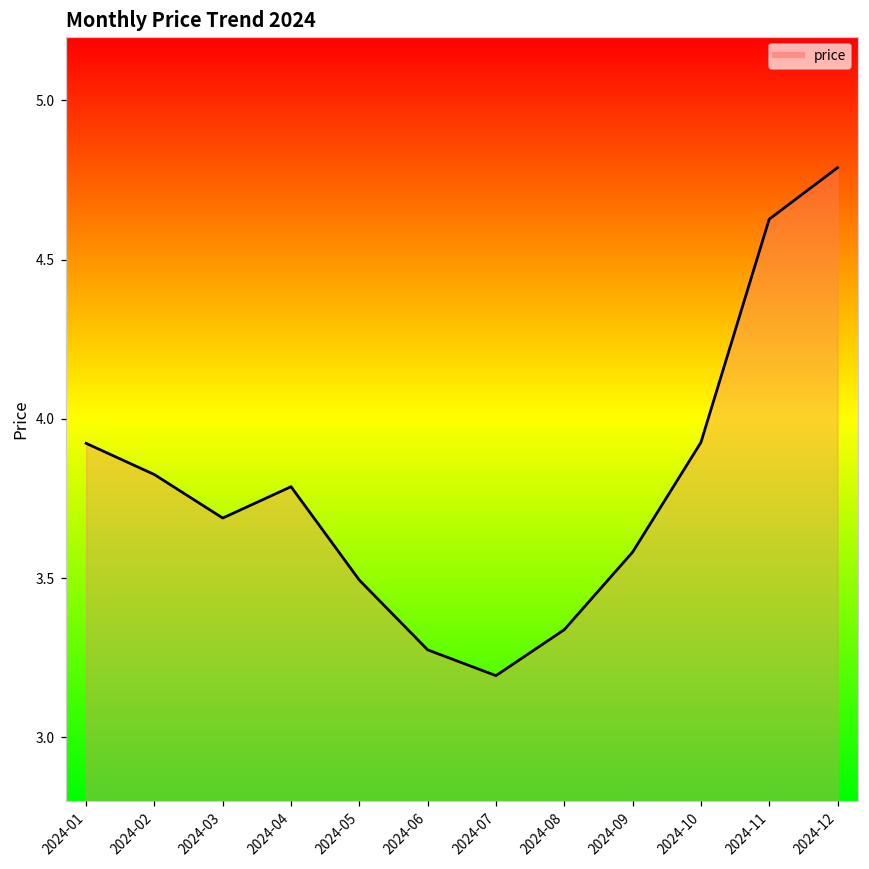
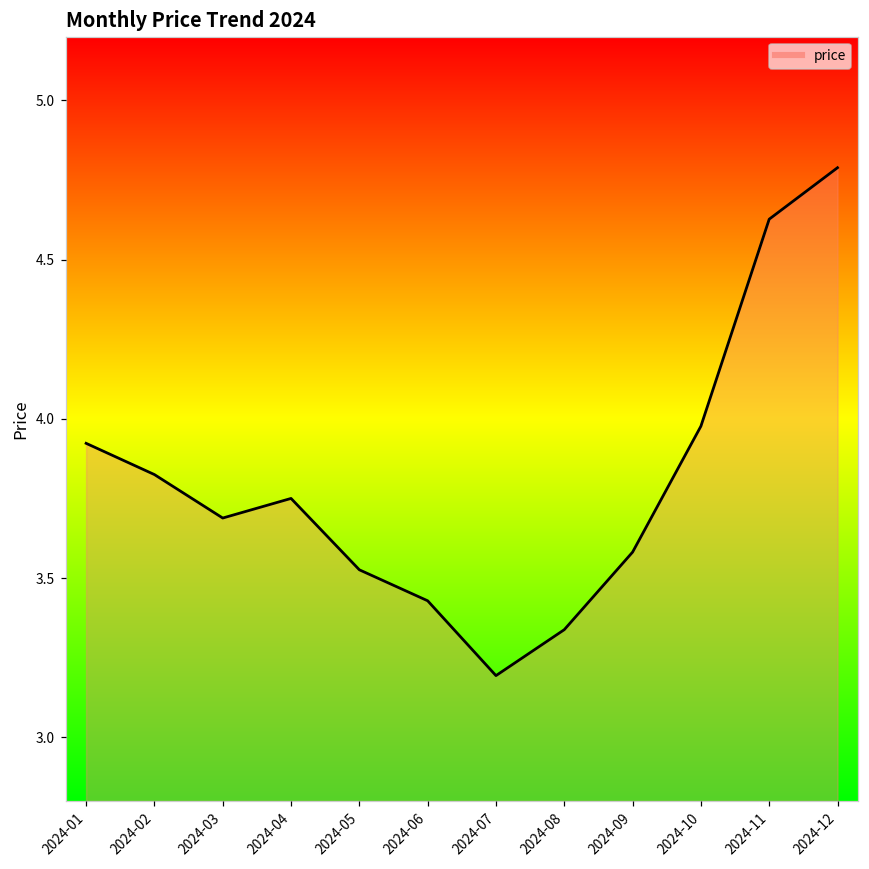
  {
    "2024-01": 3.92,
    "2024-02": 3.83,
    "2024-03": 3.69,
-   "2024-04": 3.79,
-   "2024-05": 3.49,
-   "2024-06": 3.28,
+   "2024-04": 3.75,
+   "2024-05": 3.53,
+   "2024-06": 3.43,
    "2024-07": 3.19,
    "2024-08": 3.34,
    "2024-09": 3.58,
-   "2024-10": 3.93,
+   "2024-10": 3.98,
    "2024-11": 4.63,
    "2024-12": 4.79
  }
